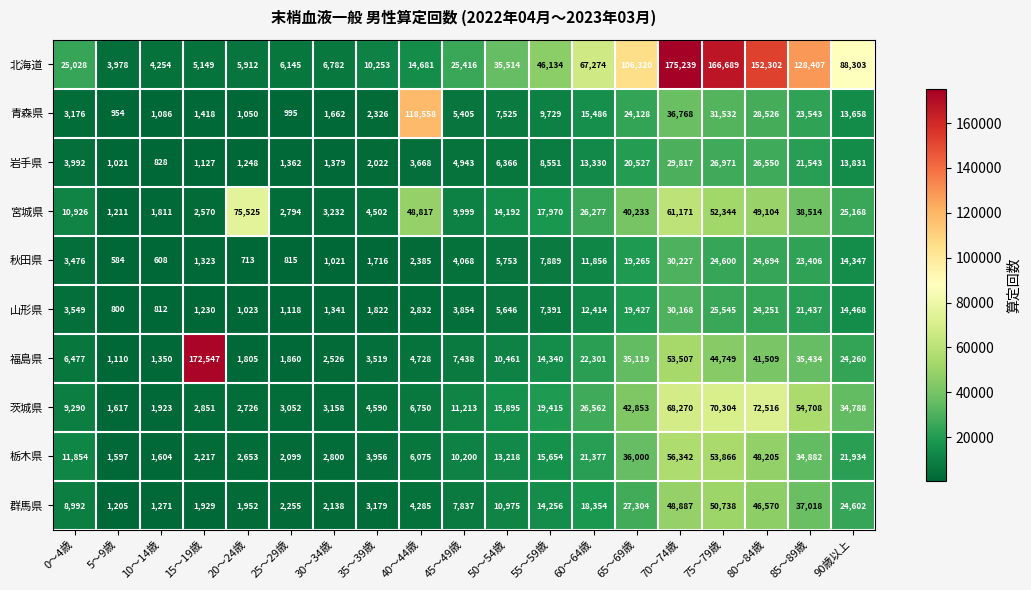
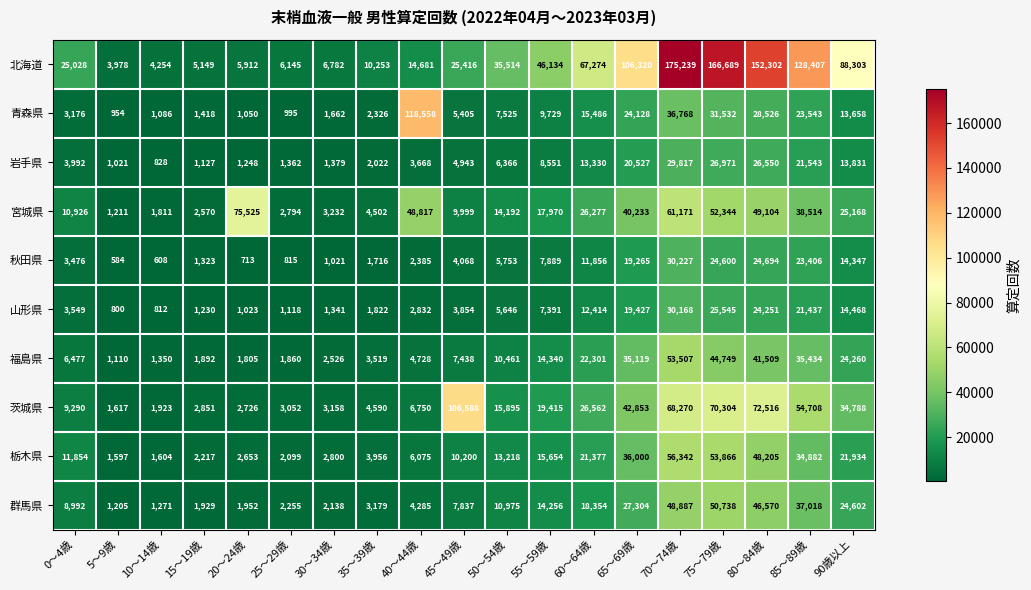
  {
    "北海道": {
      "0～4歳": "25,028",
      "5～9歳": "3,978",
      "10～14歳": "4,254",
      "15～19歳": "5,149",
      "20～24歳": "5,912",
      "25～29歳": "6,145",
      "30～34歳": "6,782",
      "35～39歳": "10,253",
      "40～44歳": "14,681",
      "45～49歳": "25,416",
      "50～54歳": "35,514",
      "55～59歳": "46,134",
      "60～64歳": "67,274",
      "65～69歳": "106,320",
      "70～74歳": "175,239",
      "75～79歳": "166,689",
      "80～84歳": "152,302",
      "85～89歳": "128,407",
      "90歳以上": "88,303"
    },
    "青森県": {
      "0～4歳": "3,176",
      "5～9歳": "954",
      "10～14歳": "1,086",
      "15～19歳": "1,418",
      "20～24歳": "1,050",
      "25～29歳": "995",
      "30～34歳": "1,662",
      "35～39歳": "2,326",
      "40～44歳": "118,558",
      "45～49歳": "5,405",
      "50～54歳": "7,525",
      "55～59歳": "9,729",
      "60～64歳": "15,486",
      "65～69歳": "24,128",
      "70～74歳": "36,768",
      "75～79歳": "31,532",
      "80～84歳": "28,526",
      "85～89歳": "23,543",
      "90歳以上": "13,658"
    },
    "岩手県": {
      "0～4歳": "3,992",
      "5～9歳": "1,021",
      "10～14歳": "828",
      "15～19歳": "1,127",
      "20～24歳": "1,248",
      "25～29歳": "1,362",
      "30～34歳": "1,379",
      "35～39歳": "2,022",
      "40～44歳": "3,668",
      "45～49歳": "4,943",
      "50～54歳": "6,366",
      "55～59歳": "8,551",
      "60～64歳": "13,330",
      "65～69歳": "20,527",
      "70～74歳": "29,817",
      "75～79歳": "26,971",
      "80～84歳": "26,550",
      "85～89歳": "21,543",
      "90歳以上": "13,831"
    },
    "宮城県": {
      "0～4歳": "10,926",
      "5～9歳": "1,211",
      "10～14歳": "1,811",
      "15～19歳": "2,570",
      "20～24歳": "75,525",
      "25～29歳": "2,794",
      "30～34歳": "3,232",
      "35～39歳": "4,502",
      "40～44歳": "48,817",
      "45～49歳": "9,999",
      "50～54歳": "14,192",
      "55～59歳": "17,970",
      "60～64歳": "26,277",
      "65～69歳": "40,233",
      "70～74歳": "61,171",
      "75～79歳": "52,344",
      "80～84歳": "49,104",
      "85～89歳": "38,514",
      "90歳以上": "25,168"
    },
    "秋田県": {
      "0～4歳": "3,476",
      "5～9歳": "584",
      "10～14歳": "608",
      "15～19歳": "1,323",
      "20～24歳": "713",
      "25～29歳": "815",
      "30～34歳": "1,021",
      "35～39歳": "1,716",
      "40～44歳": "2,385",
      "45～49歳": "4,068",
      "50～54歳": "5,753",
      "55～59歳": "7,889",
      "60～64歳": "11,856",
      "65～69歳": "19,265",
      "70～74歳": "30,227",
      "75～79歳": "24,600",
      "80～84歳": "24,694",
      "85～89歳": "23,406",
      "90歳以上": "14,347"
    },
    "山形県": {
      "0～4歳": "3,549",
      "5～9歳": "800",
      "10～14歳": "812",
      "15～19歳": "1,230",
      "20～24歳": "1,023",
      "25～29歳": "1,118",
      "30～34歳": "1,341",
      "35～39歳": "1,822",
      "40～44歳": "2,832",
      "45～49歳": "3,854",
      "50～54歳": "5,646",
      "55～59歳": "7,391",
      "60～64歳": "12,414",
      "65～69歳": "19,427",
      "70～74歳": "30,168",
      "75～79歳": "25,545",
      "80～84歳": "24,251",
      "85～89歳": "21,437",
      "90歳以上": "14,468"
    },
    "福島県": {
      "0～4歳": "6,477",
      "5～9歳": "1,110",
      "10～14歳": "1,350",
-     "15～19歳": "172,547",
+     "15～19歳": "1,892",
      "20～24歳": "1,805",
      "25～29歳": "1,860",
      "30～34歳": "2,526",
      "35～39歳": "3,519",
      "40～44歳": "4,728",
      "45～49歳": "7,438",
      "50～54歳": "10,461",
      "55～59歳": "14,340",
      "60～64歳": "22,301",
      "65～69歳": "35,119",
      "70～74歳": "53,507",
      "75～79歳": "44,749",
      "80～84歳": "41,509",
      "85～89歳": "35,434",
      "90歳以上": "24,260"
    },
    "茨城県": {
      "0～4歳": "9,290",
      "5～9歳": "1,617",
      "10～14歳": "1,923",
      "15～19歳": "2,851",
      "20～24歳": "2,726",
      "25～29歳": "3,052",
      "30～34歳": "3,158",
      "35～39歳": "4,590",
      "40～44歳": "6,750",
-     "45～49歳": "11,213",
+     "45～49歳": "106,588",
      "50～54歳": "15,895",
      "55～59歳": "19,415",
      "60～64歳": "26,562",
      "65～69歳": "42,853",
      "70～74歳": "68,270",
      "75～79歳": "70,304",
      "80～84歳": "72,516",
      "85～89歳": "54,708",
      "90歳以上": "34,788"
    },
    "栃木県": {
      "0～4歳": "11,854",
      "5～9歳": "1,597",
      "10～14歳": "1,604",
      "15～19歳": "2,217",
      "20～24歳": "2,653",
      "25～29歳": "2,099",
      "30～34歳": "2,800",
      "35～39歳": "3,956",
      "40～44歳": "6,075",
      "45～49歳": "10,200",
      "50～54歳": "13,218",
      "55～59歳": "15,654",
      "60～64歳": "21,377",
      "65～69歳": "36,000",
      "70～74歳": "56,342",
      "75～79歳": "53,866",
      "80～84歳": "48,205",
      "85～89歳": "34,882",
      "90歳以上": "21,934"
    },
    "群馬県": {
      "0～4歳": "8,992",
      "5～9歳": "1,205",
      "10～14歳": "1,271",
      "15～19歳": "1,929",
      "20～24歳": "1,952",
      "25～29歳": "2,255",
      "30～34歳": "2,138",
      "35～39歳": "3,179",
      "40～44歳": "4,285",
      "45～49歳": "7,837",
      "50～54歳": "10,975",
      "55～59歳": "14,256",
      "60～64歳": "18,354",
      "65～69歳": "27,304",
      "70～74歳": "48,887",
      "75～79歳": "50,738",
      "80～84歳": "46,570",
      "85～89歳": "37,018",
      "90歳以上": "24,602"
    }
  }
